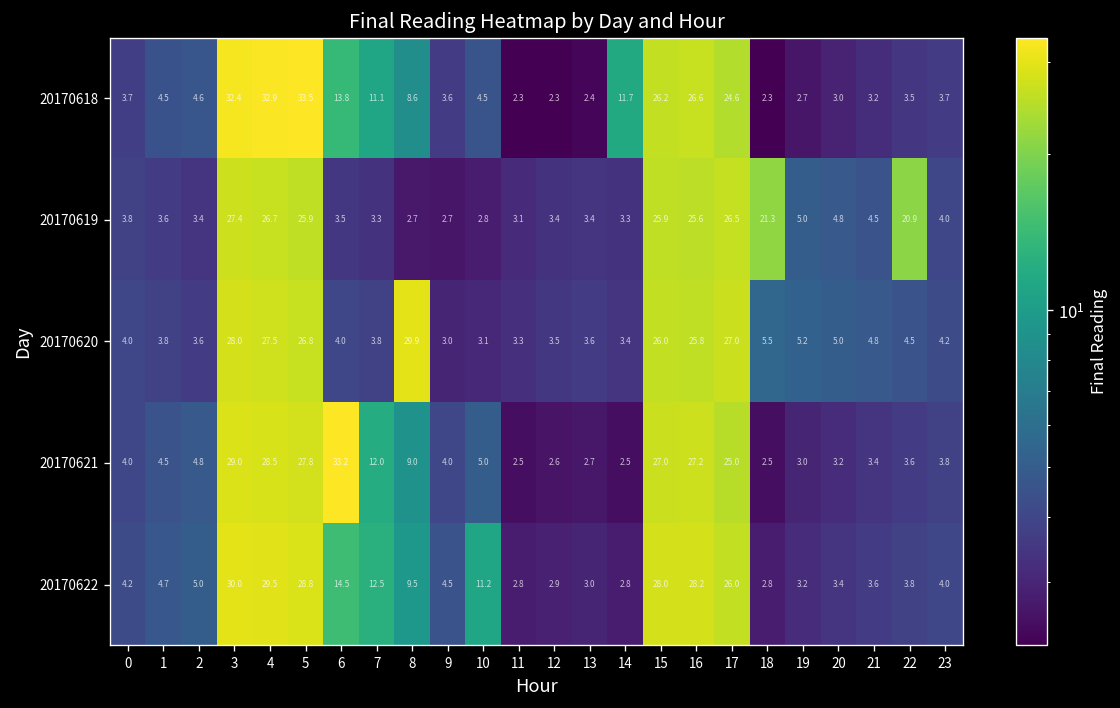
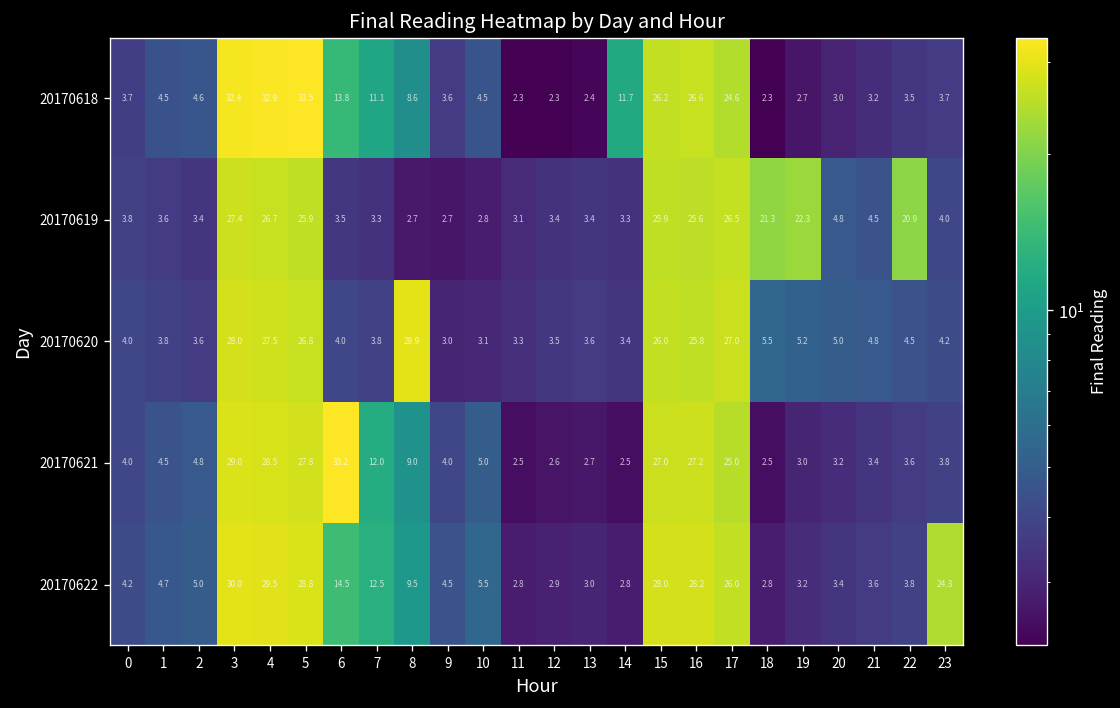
  {
    "20170618": {
      "0": 3.7,
      "1": 4.5,
      "2": 4.6,
      "3": 32.4,
      "4": 32.9,
      "5": 33.5,
      "6": 13.8,
      "7": 11.1,
      "8": 8.6,
      "9": 3.6,
      "10": 4.5,
      "11": 2.3,
      "12": 2.3,
      "13": 2.4,
      "14": 11.7,
      "15": 26.2,
      "16": 26.6,
      "17": 24.6,
      "18": 2.3,
      "19": 2.7,
      "20": 3.0,
      "21": 3.2,
      "22": 3.5,
      "23": 3.7
    },
    "20170619": {
      "0": 3.8,
      "1": 3.6,
      "2": 3.4,
      "3": 27.4,
      "4": 26.7,
      "5": 25.9,
      "6": 3.5,
      "7": 3.3,
      "8": 2.7,
      "9": 2.7,
      "10": 2.8,
      "11": 3.1,
      "12": 3.4,
      "13": 3.4,
      "14": 3.3,
      "15": 25.9,
      "16": 25.6,
      "17": 26.5,
      "18": 21.3,
-     "19": 5.0,
+     "19": 22.3,
      "20": 4.8,
      "21": 4.5,
      "22": 20.9,
      "23": 4.0
    },
    "20170620": {
      "0": 4.0,
      "1": 3.8,
      "2": 3.6,
      "3": 28.0,
      "4": 27.5,
      "5": 26.8,
      "6": 4.0,
      "7": 3.8,
      "8": 29.9,
      "9": 3.0,
      "10": 3.1,
      "11": 3.3,
      "12": 3.5,
      "13": 3.6,
      "14": 3.4,
      "15": 26.0,
      "16": 25.8,
      "17": 27.0,
      "18": 5.5,
      "19": 5.2,
      "20": 5.0,
      "21": 4.8,
      "22": 4.5,
      "23": 4.2
    },
    "20170621": {
      "0": 4.0,
      "1": 4.5,
      "2": 4.8,
      "3": 29.0,
      "4": 28.5,
      "5": 27.8,
      "6": 33.2,
      "7": 12.0,
      "8": 9.0,
      "9": 4.0,
      "10": 5.0,
      "11": 2.5,
      "12": 2.6,
      "13": 2.7,
      "14": 2.5,
      "15": 27.0,
      "16": 27.2,
      "17": 25.0,
      "18": 2.5,
      "19": 3.0,
      "20": 3.2,
      "21": 3.4,
      "22": 3.6,
      "23": 3.8
    },
    "20170622": {
      "0": 4.2,
      "1": 4.7,
      "2": 5.0,
      "3": 30.0,
      "4": 29.5,
      "5": 28.8,
      "6": 14.5,
      "7": 12.5,
      "8": 9.5,
      "9": 4.5,
-     "10": 11.2,
+     "10": 5.5,
      "11": 2.8,
      "12": 2.9,
      "13": 3.0,
      "14": 2.8,
      "15": 28.0,
      "16": 28.2,
      "17": 26.0,
      "18": 2.8,
      "19": 3.2,
      "20": 3.4,
      "21": 3.6,
      "22": 3.8,
-     "23": 4.0
+     "23": 24.3
    }
  }
